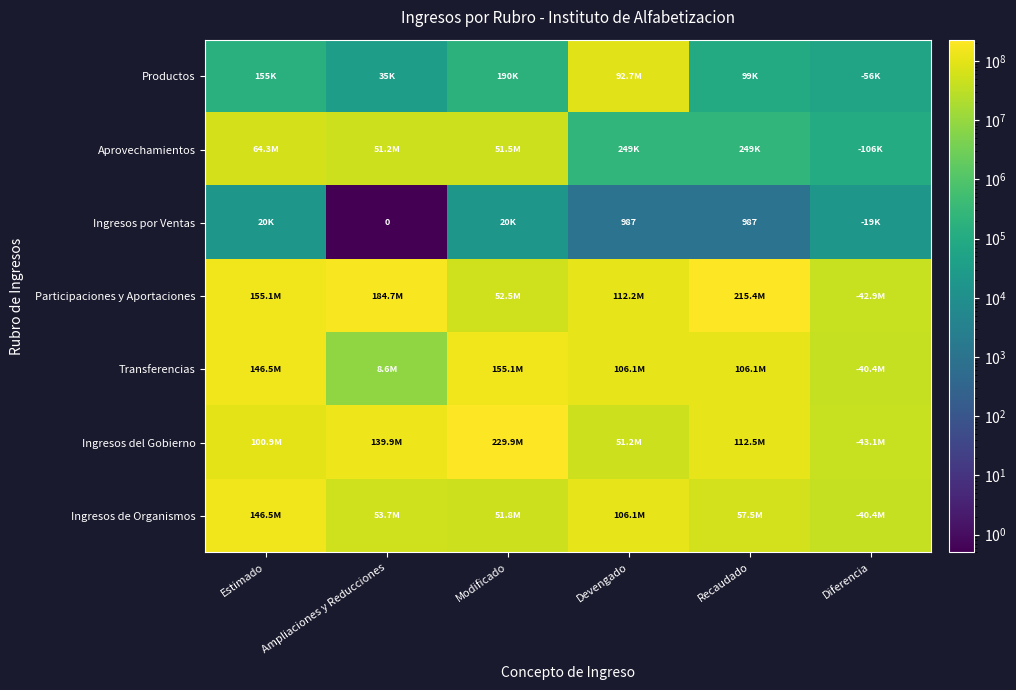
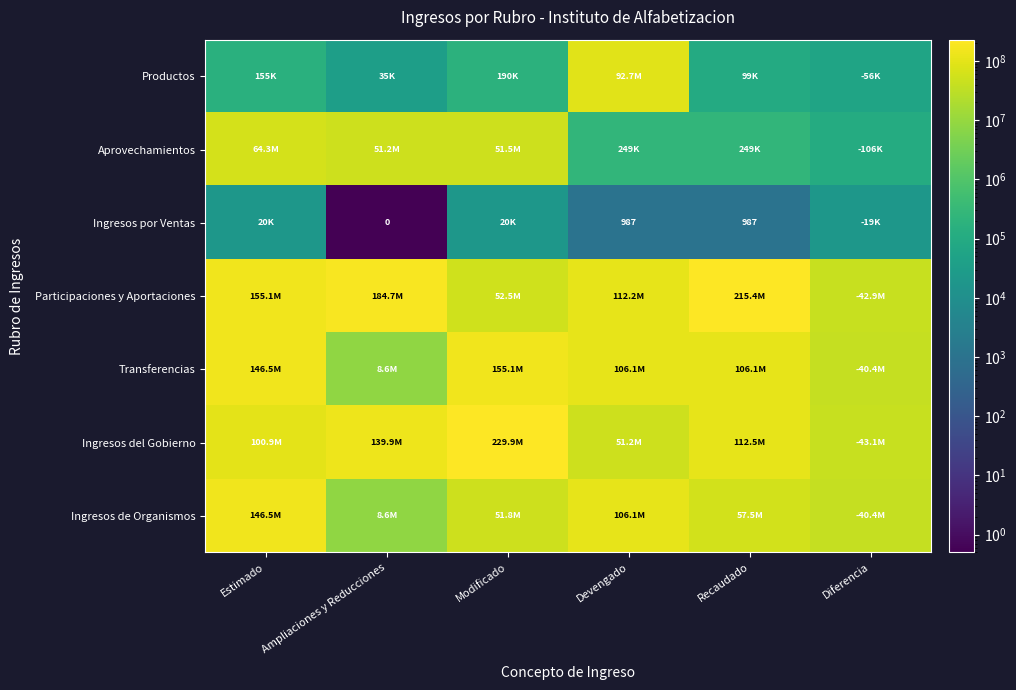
  {
    "Productos": {
      "Estimado": "155K",
      "Ampliaciones y Reducciones": "35K",
      "Modificado": "190K",
      "Devengado": "92.7M",
      "Recaudado": "99K",
      "Diferencia": "-56K"
    },
    "Aprovechamientos": {
      "Estimado": "64.3M",
      "Ampliaciones y Reducciones": "51.2M",
      "Modificado": "51.5M",
      "Devengado": "249K",
      "Recaudado": "249K",
      "Diferencia": "-106K"
    },
    "Ingresos por Ventas": {
      "Estimado": "20K",
      "Ampliaciones y Reducciones": "0",
      "Modificado": "20K",
      "Devengado": "987",
      "Recaudado": "987",
      "Diferencia": "-19K"
    },
    "Participaciones y Aportaciones": {
      "Estimado": "155.1M",
      "Ampliaciones y Reducciones": "184.7M",
      "Modificado": "52.5M",
      "Devengado": "112.2M",
      "Recaudado": "215.4M",
      "Diferencia": "-42.9M"
    },
    "Transferencias": {
      "Estimado": "146.5M",
      "Ampliaciones y Reducciones": "8.6M",
      "Modificado": "155.1M",
      "Devengado": "106.1M",
      "Recaudado": "106.1M",
      "Diferencia": "-40.4M"
    },
    "Ingresos del Gobierno": {
      "Estimado": "100.9M",
      "Ampliaciones y Reducciones": "139.9M",
      "Modificado": "229.9M",
      "Devengado": "51.2M",
      "Recaudado": "112.5M",
      "Diferencia": "-43.1M"
    },
    "Ingresos de Organismos": {
      "Estimado": "146.5M",
-     "Ampliaciones y Reducciones": "53.7M",
+     "Ampliaciones y Reducciones": "8.6M",
      "Modificado": "51.8M",
      "Devengado": "106.1M",
      "Recaudado": "57.5M",
      "Diferencia": "-40.4M"
    }
  }
